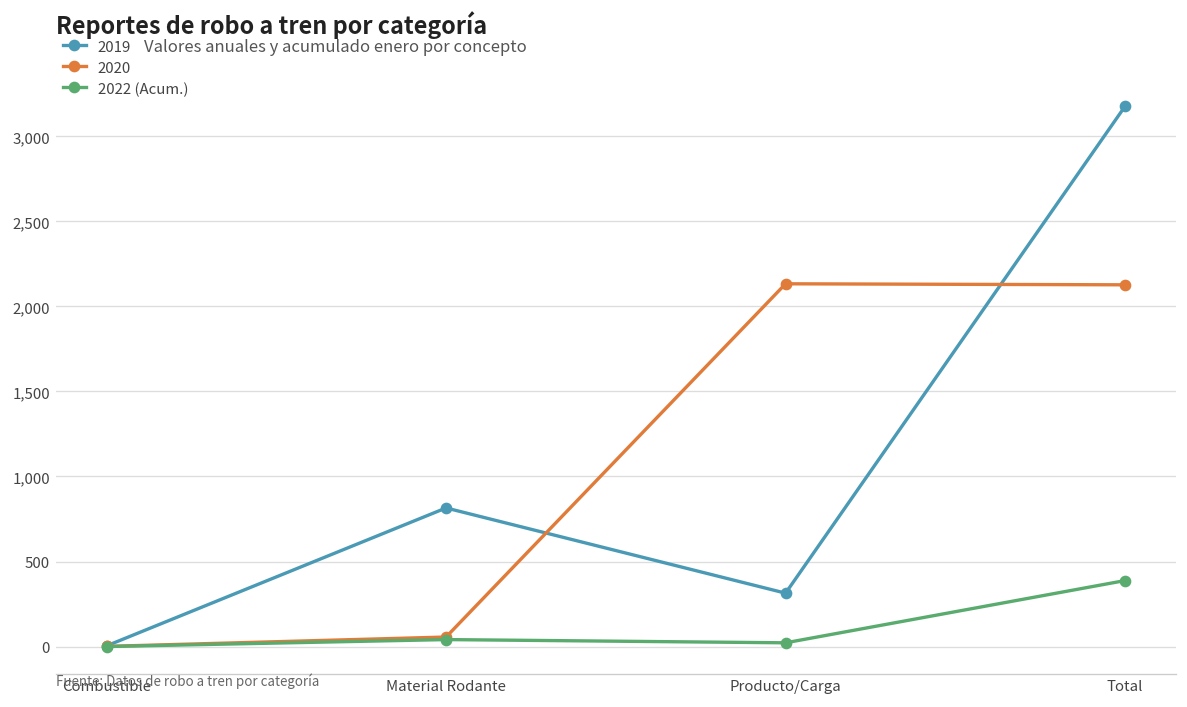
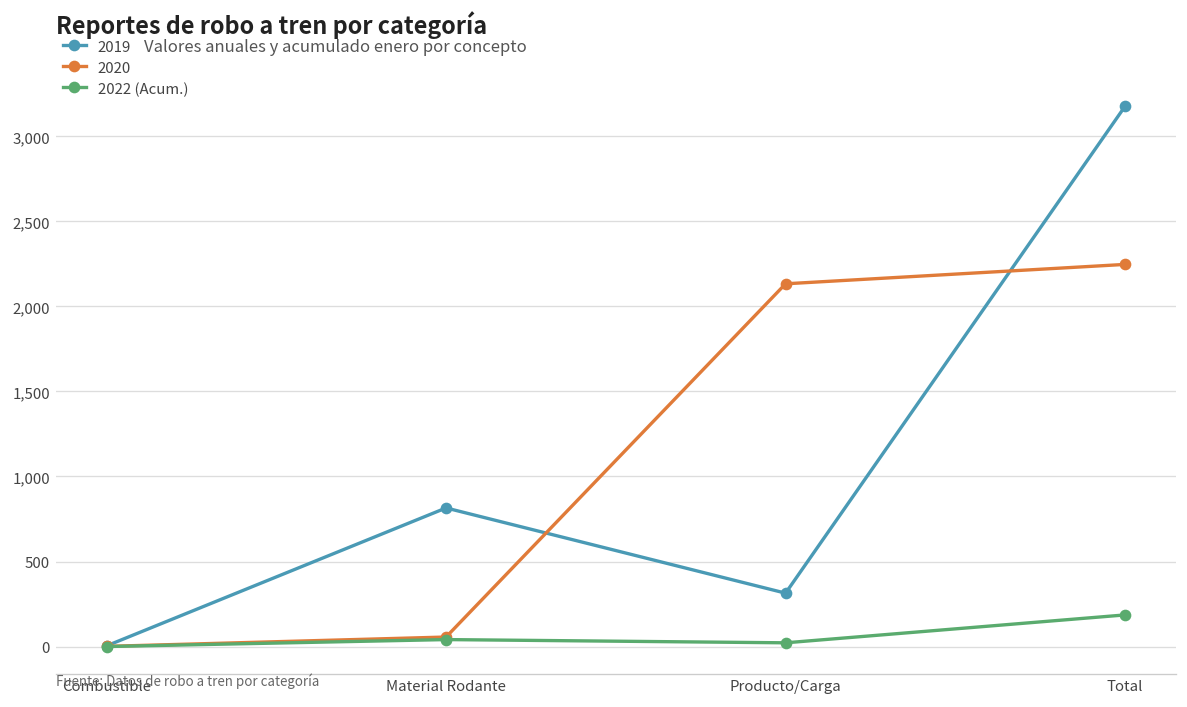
  {
    "2019": {
      "Material Rodante": "820",
      "Producto/Carga": "310",
      "Total": "3,180"
    },
    "2020": {
      "Producto/Carga": "2,130",
-     "Total": "2,130"
+     "Total": "2,250"
    },
    "2022 (Acum.)": {
      "Producto/Carga": "20",
-     "Total": "390"
+     "Total": "190"
    }
  }
